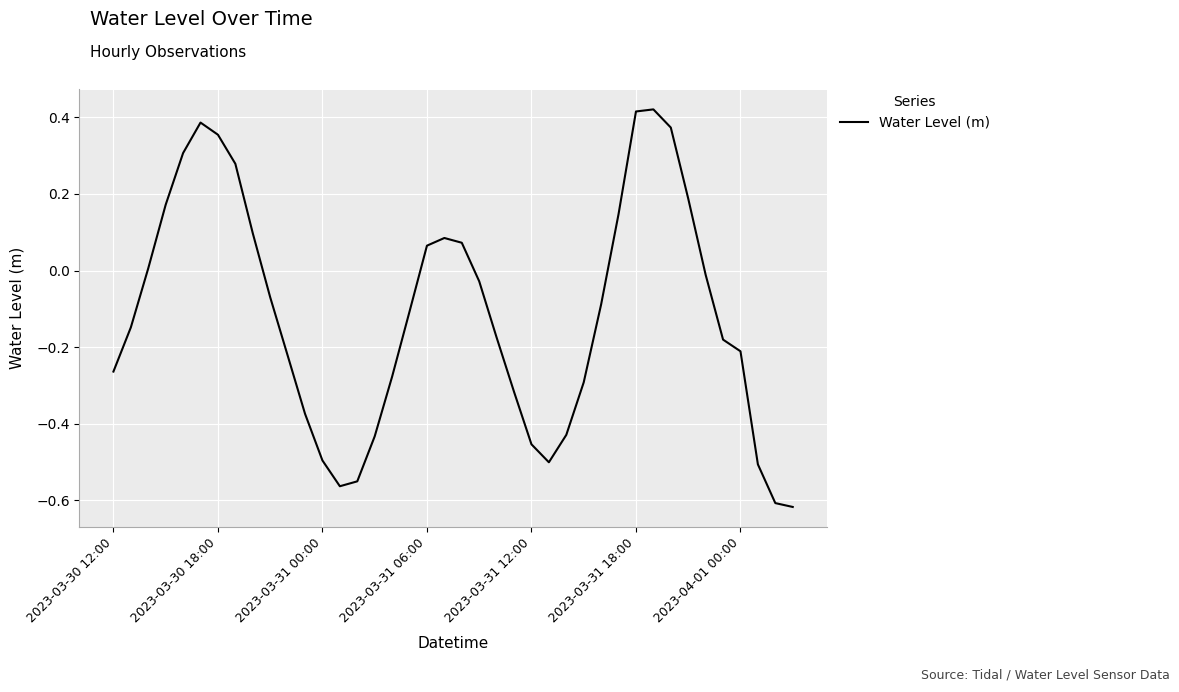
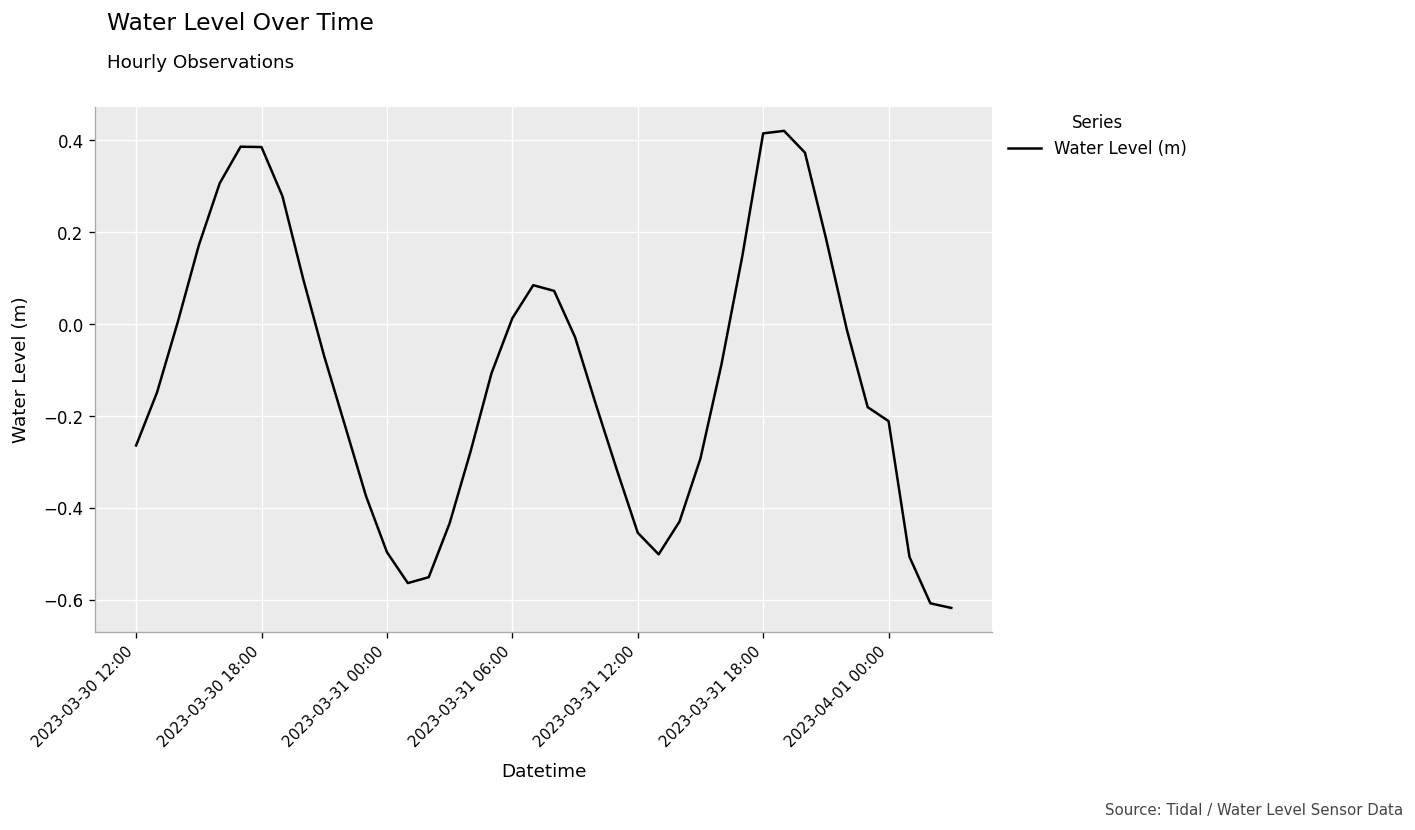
  {
    "2023-03-30 12:00": -0.26,
-   "2023-03-30 18:00": 0.35,
+   "2023-03-30 18:00": 0.39,
    "2023-03-31 00:00": -0.50,
-   "2023-03-31 06:00": 0.06,
+   "2023-03-31 06:00": 0.01,
    "2023-03-31 12:00": -0.45,
    "2023-03-31 18:00": 0.42,
    "2023-04-01 00:00": -0.21
  }
